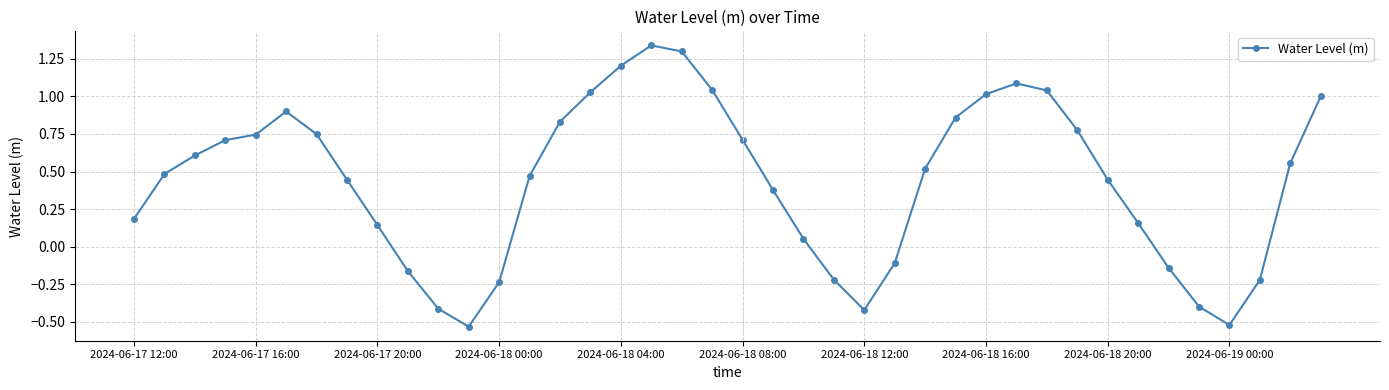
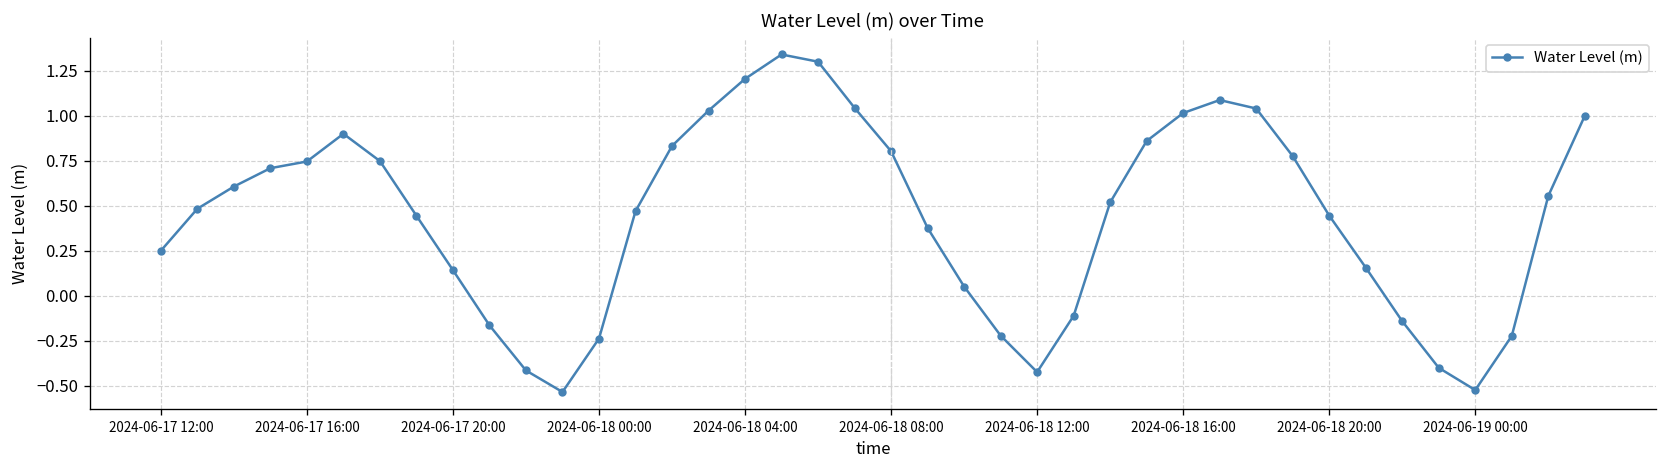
  {
-   "2024-06-17 12:00": 0.18,
+   "2024-06-17 12:00": 0.25,
    "2024-06-17 16:00": 0.75,
    "2024-06-17 20:00": 0.14,
    "2024-06-18 00:00": -0.24,
    "2024-06-18 04:00": 1.20,
-   "2024-06-18 08:00": 0.71,
+   "2024-06-18 08:00": 0.80,
    "2024-06-18 12:00": -0.42,
    "2024-06-18 16:00": 1.02,
    "2024-06-18 20:00": 0.45,
    "2024-06-19 00:00": -0.52
  }
